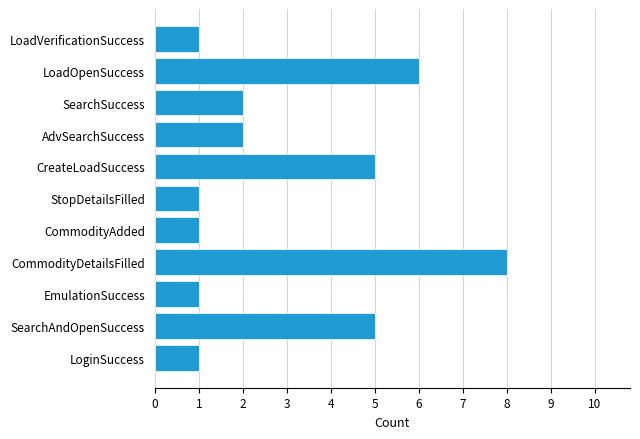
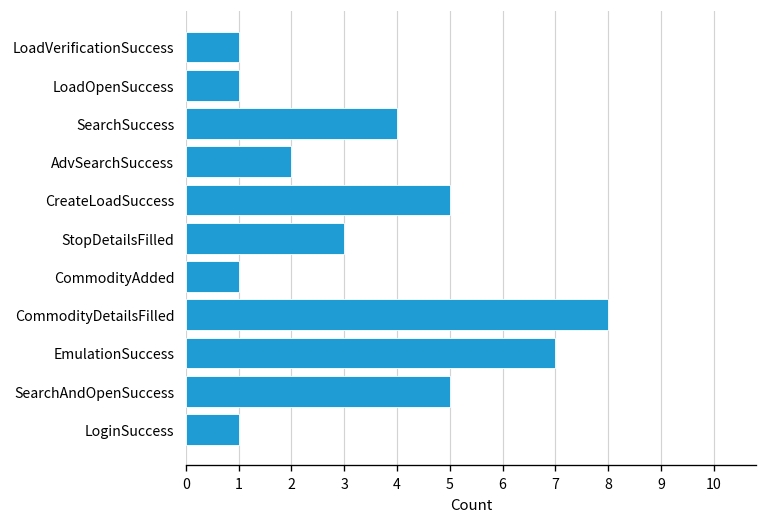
  {
    "LoadVerificationSuccess": 1,
-   "LoadOpenSuccess": 6,
-   "SearchSuccess": 2,
+   "LoadOpenSuccess": 1,
+   "SearchSuccess": 4,
    "AdvSearchSuccess": 2,
    "CreateLoadSuccess": 5,
-   "StopDetailsFilled": 1,
+   "StopDetailsFilled": 3,
    "CommodityAdded": 1,
    "CommodityDetailsFilled": 8,
-   "EmulationSuccess": 1,
+   "EmulationSuccess": 7,
    "SearchAndOpenSuccess": 5,
    "LoginSuccess": 1
  }
